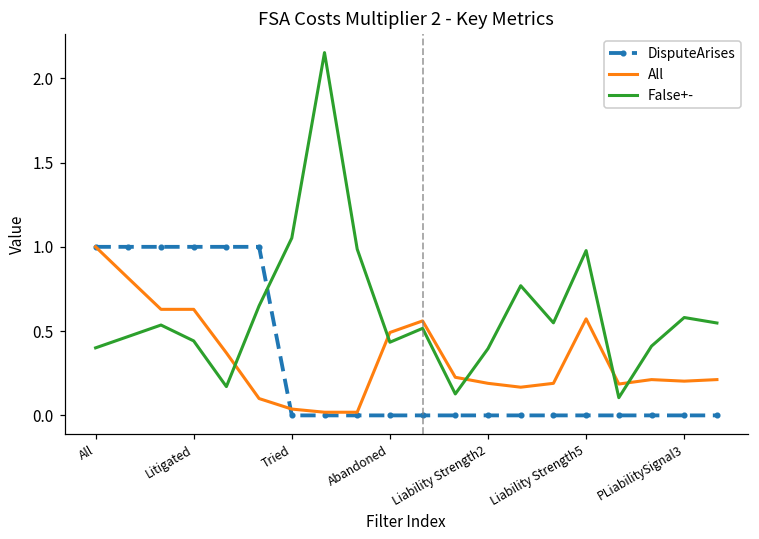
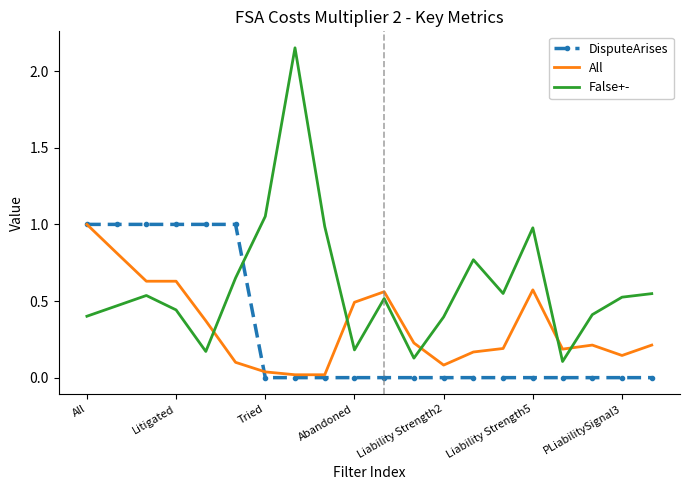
  {
    "DisputeArises": {
      "Litigated": 1.00,
      "Tried": 0.00,
      "Abandoned": 0.00,
      "Liability Strength2": 0.00,
      "Liability Strength5": 0.00,
      "PLiabilitySignal3": 0.00
    },
    "All": {
      "Litigated": 0.63,
      "Tried": 0.04,
      "Abandoned": 0.49,
-     "Liability Strength2": 0.19,
+     "Liability Strength2": 0.08,
      "Liability Strength5": 0.57,
-     "PLiabilitySignal3": 0.20
+     "PLiabilitySignal3": 0.14
    },
    "False+-": {
      "All": 0.40,
      "Litigated": 0.44,
      "Tried": 1.05,
-     "Abandoned": 0.43,
+     "Abandoned": 0.18,
      "Liability Strength2": 0.40,
      "Liability Strength5": 0.98,
-     "PLiabilitySignal3": 0.58
+     "PLiabilitySignal3": 0.53
    }
  }
